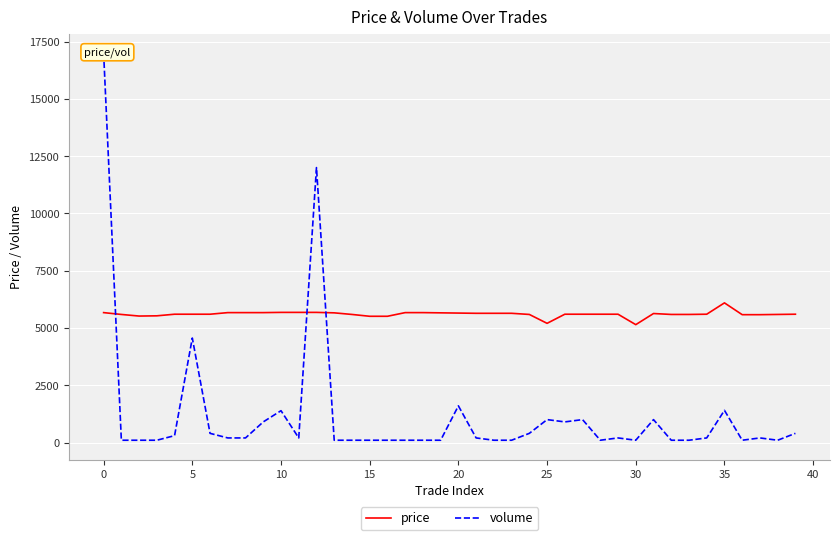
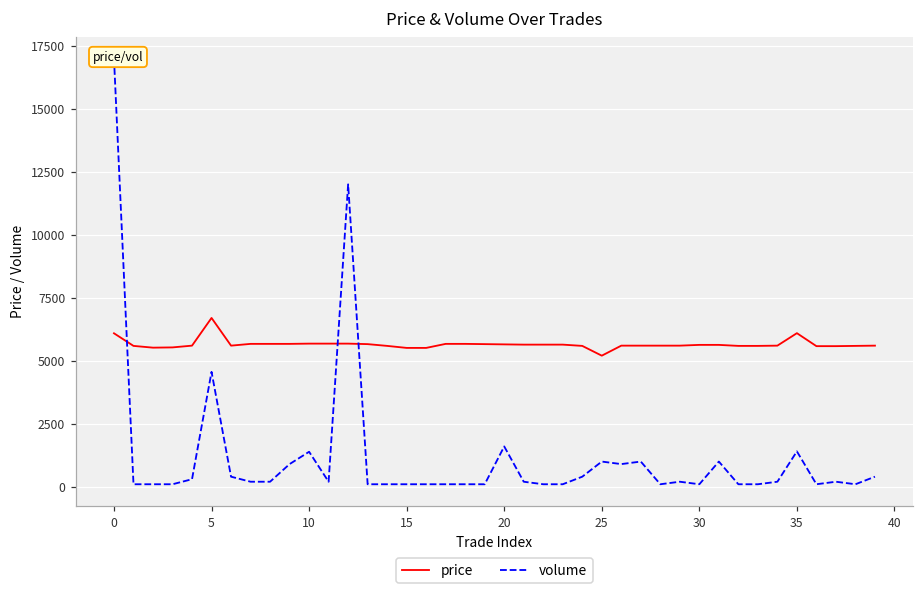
  {
    "price": {
-     "0": 5700,
-     "5": 5600,
+     "0": 6100,
+     "5": 6700,
      "10": 5700,
      "15": 5500,
      "20": 5700,
      "25": 5200,
-     "30": 5100,
+     "30": 5600,
      "35": 6100
    },
    "volume": {
      "5": 4600,
      "10": 1400,
      "15": 100,
      "20": 1600,
      "25": 1000,
      "30": 100,
      "35": 1400
    }
  }
